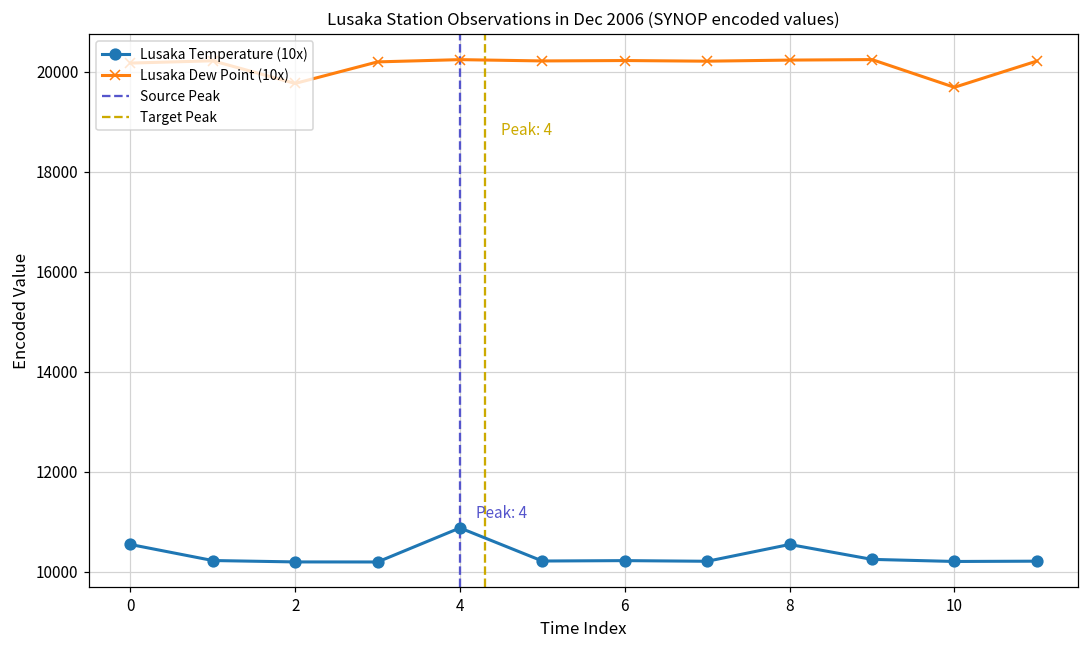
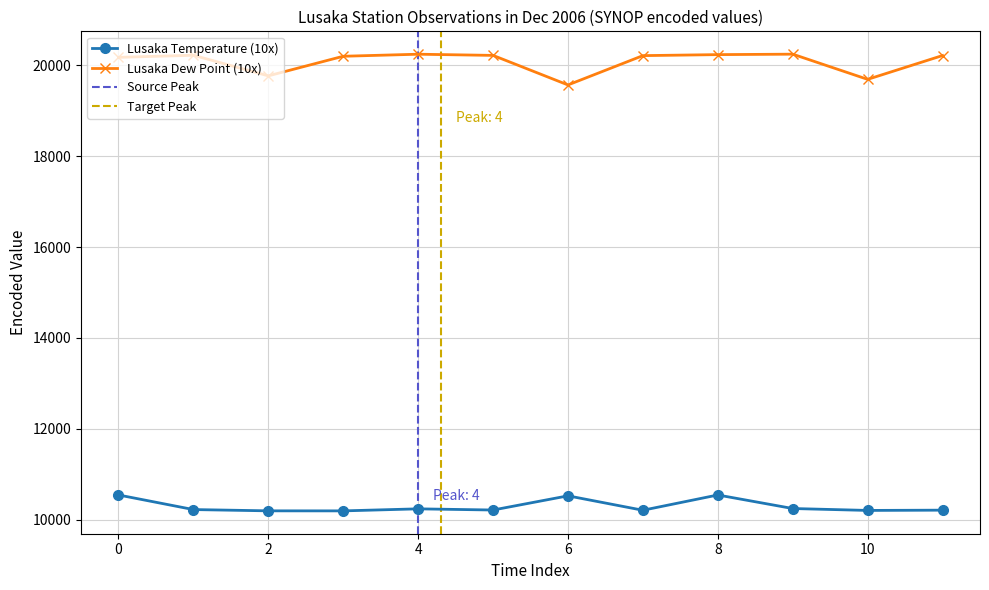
  {
    "Lusaka Temperature (10x)": {
      "0": 10500,
      "2": 10200,
-     "4": 10900,
-     "6": 10200,
+     "4": 10200,
+     "6": 10500,
      "8": 10500,
      "10": 10200
    },
    "Lusaka Dew Point (10x)": {
      "4": 20200,
-     "6": 20200,
+     "6": 19600,
      "8": 20200,
      "10": 19700
    }
  }
